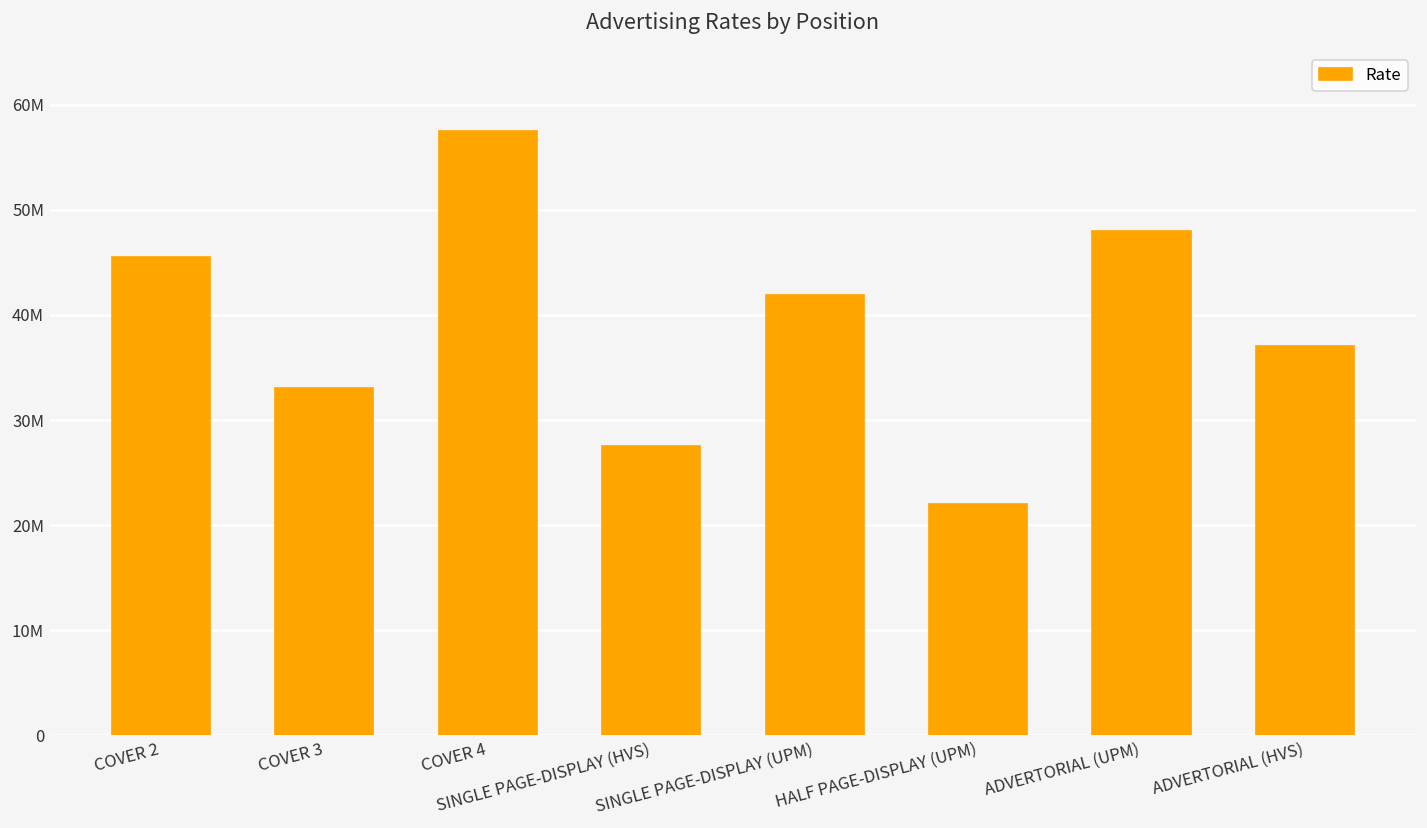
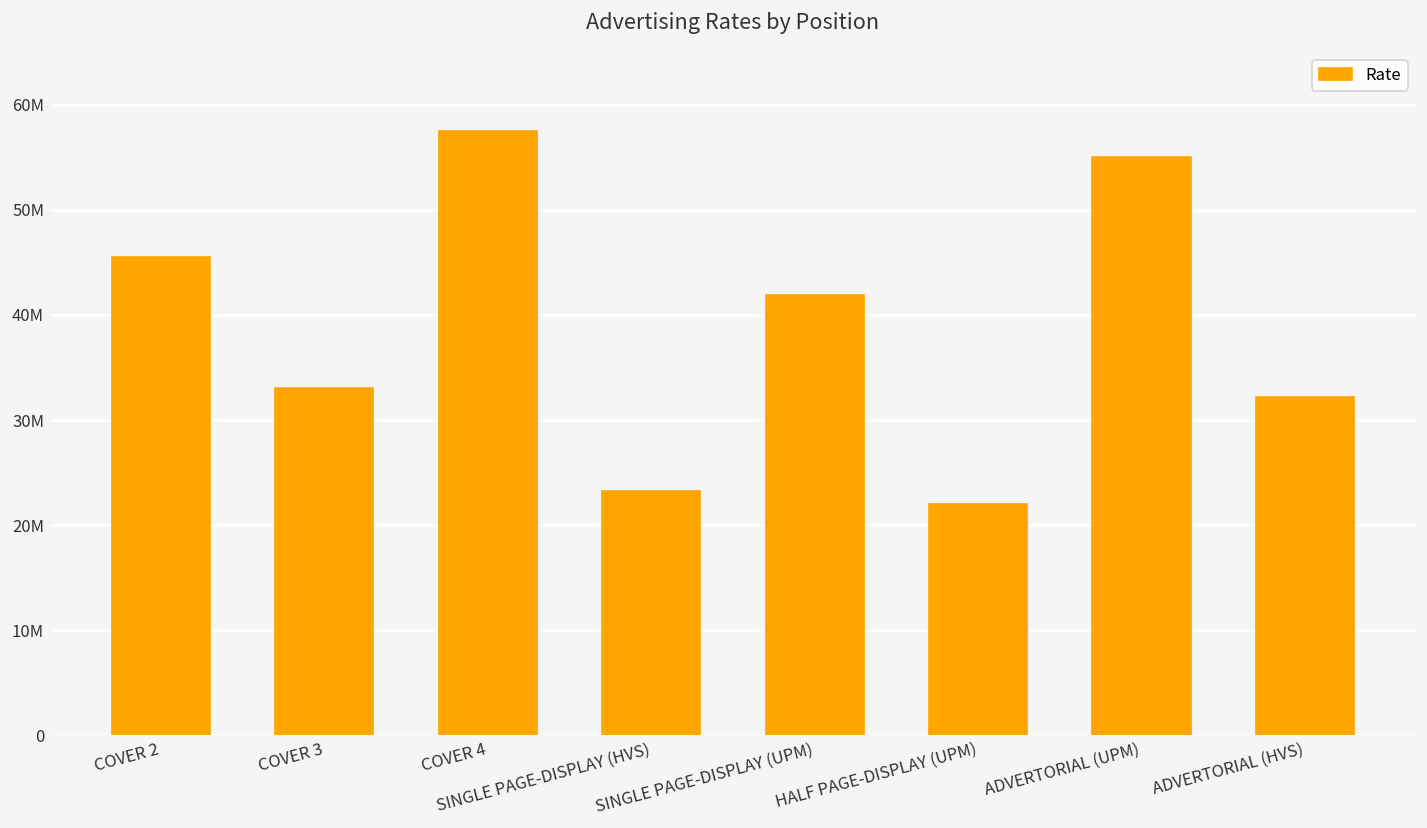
  {
    "COVER 2": 46000000,
    "COVER 3": 33000000,
    "COVER 4": 58000000,
-   "SINGLE PAGE-DISPLAY (HVS)": 28000000,
+   "SINGLE PAGE-DISPLAY (HVS)": 23000000,
    "SINGLE PAGE-DISPLAY (UPM)": 42000000,
    "HALF PAGE-DISPLAY (UPM)": 22000000,
-   "ADVERTORIAL (UPM)": 48000000,
-   "ADVERTORIAL (HVS)": 37000000
+   "ADVERTORIAL (UPM)": 55000000,
+   "ADVERTORIAL (HVS)": 32000000
  }
